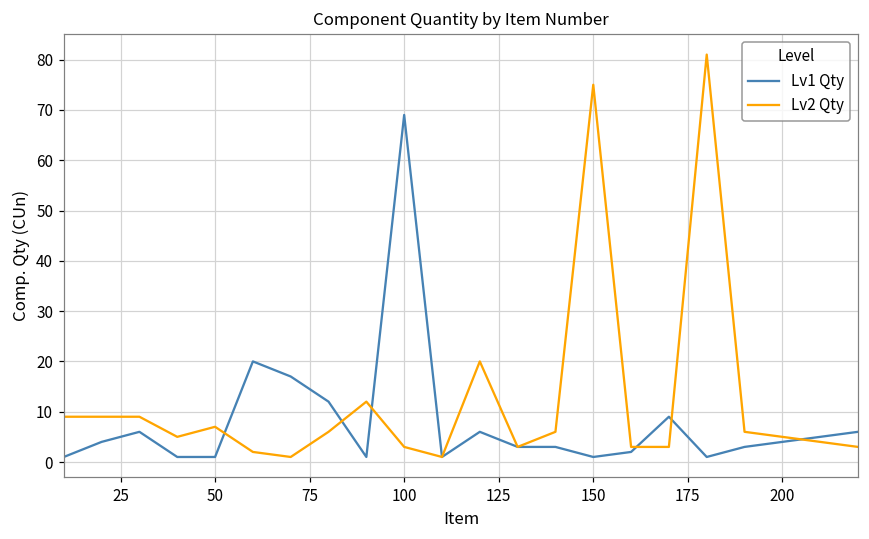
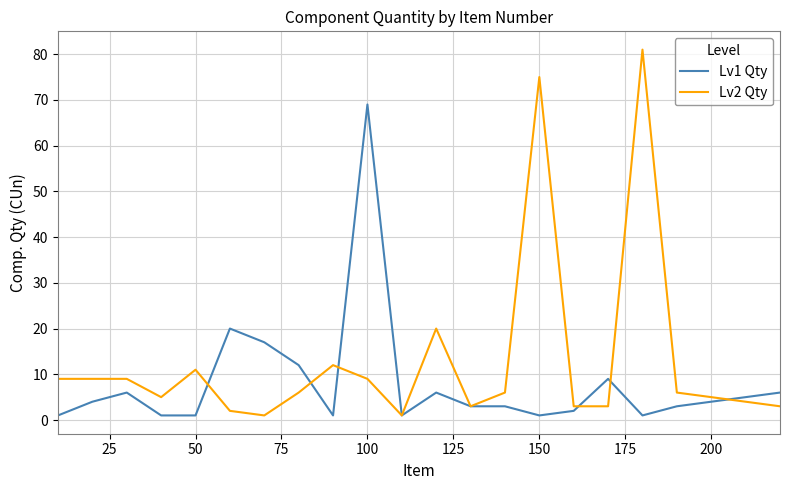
  {
    "Lv1 Qty": {
      "50": 1,
      "100": 69,
      "150": 1
    },
    "Lv2 Qty": {
-     "50": 7,
-     "100": 3,
+     "50": 11,
+     "100": 9,
      "150": 75
    }
  }
